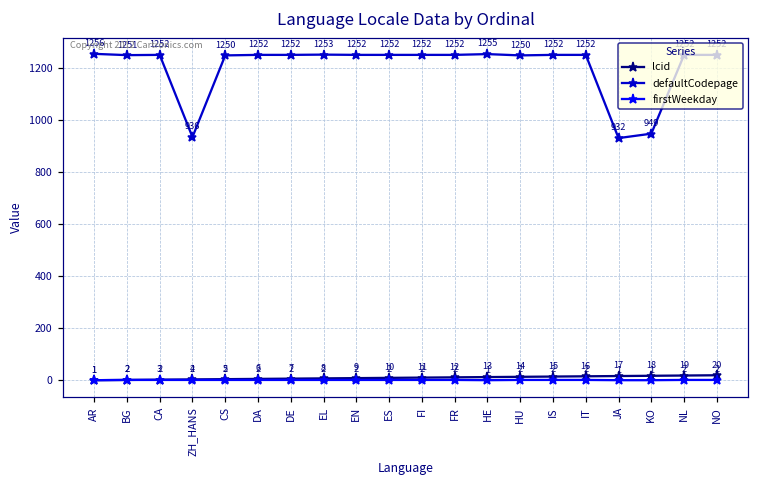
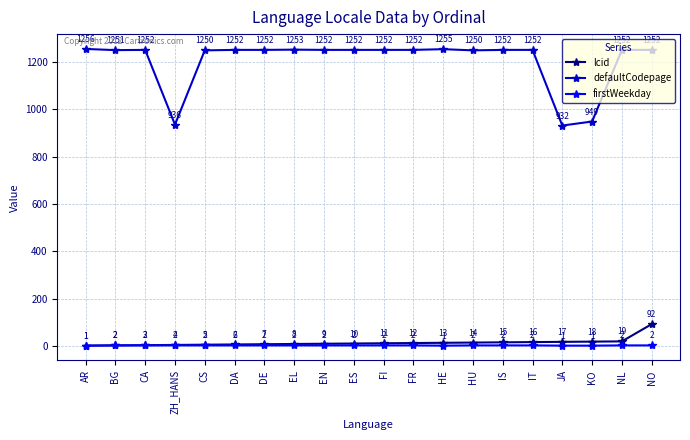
  {
    "lcid": {
-     "NO": 20
+     "NO": 92
    }
  }
